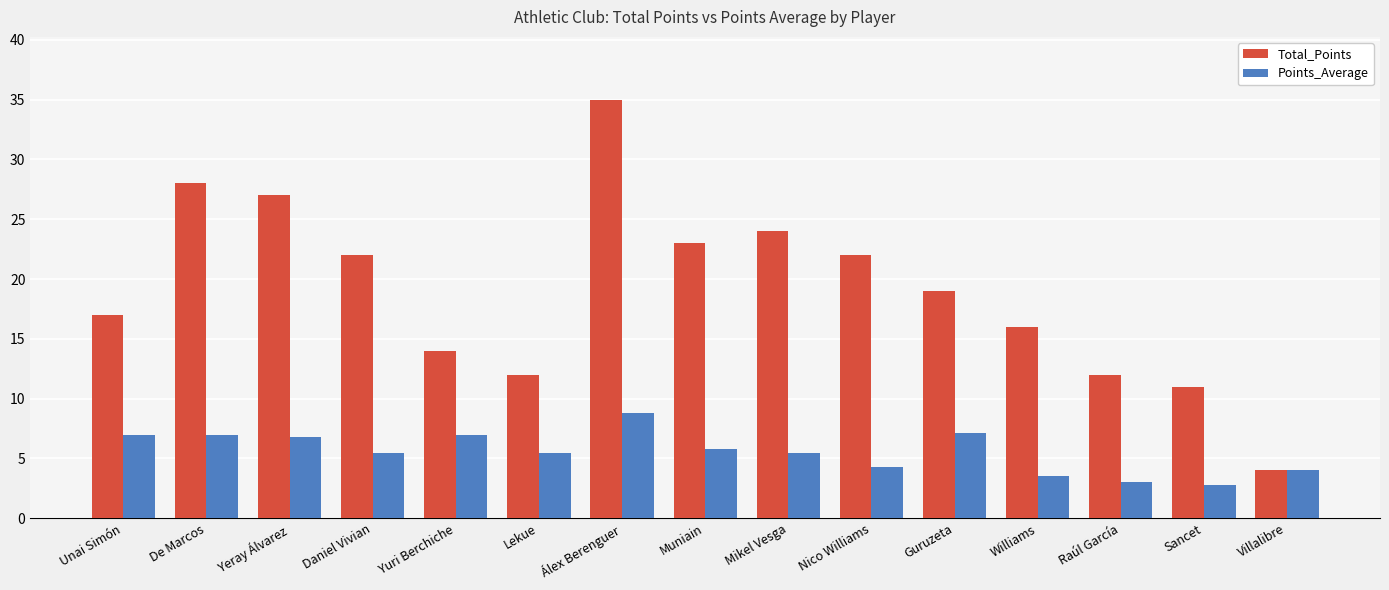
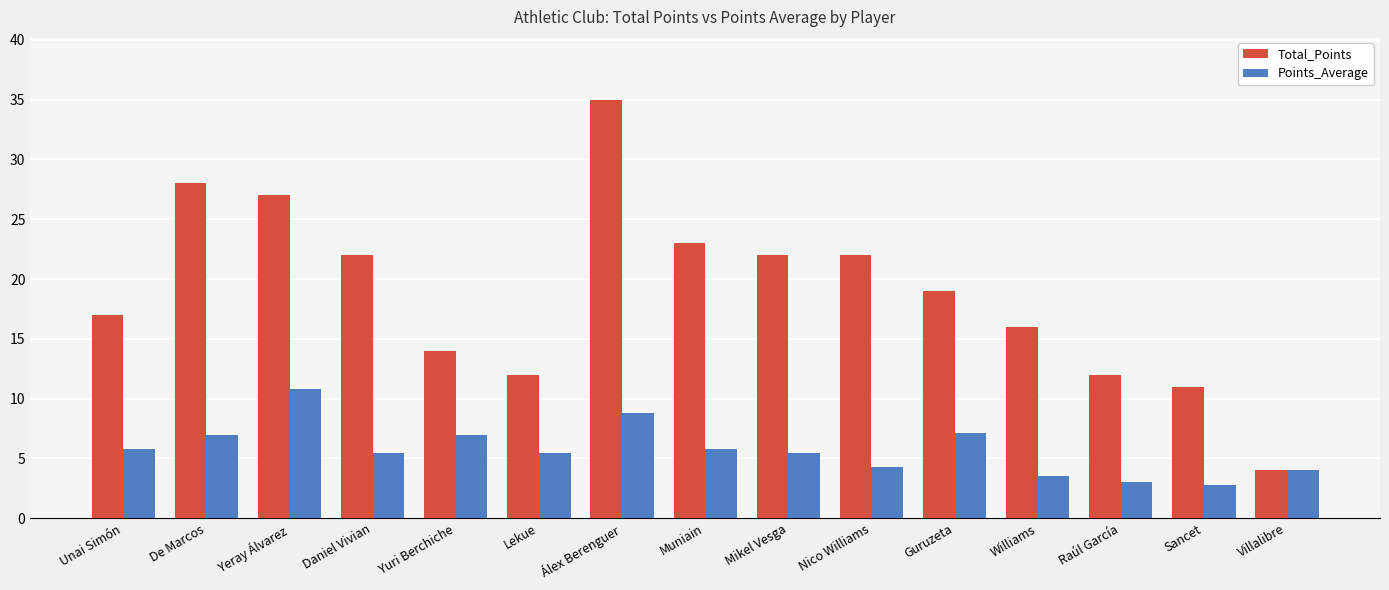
  {
    "Total_Points": {
      "Unai Simón": 17,
      "De Marcos": 28,
      "Yeray Álvarez": 27,
      "Daniel Vivian": 22,
      "Yuri Berchiche": 14,
      "Lekue": 12,
      "Álex Berenguer": 35,
      "Muniain": 23,
-     "Mikel Vesga": 24,
+     "Mikel Vesga": 22,
      "Nico Williams": 22,
      "Guruzeta": 19,
      "Williams": 16,
      "Raúl García": 12,
      "Sancet": 11,
      "Villalibre": 4
    },
    "Points_Average": {
-     "Unai Simón": 7.0,
+     "Unai Simón": 5.8,
      "De Marcos": 7.0,
-     "Yeray Álvarez": 6.8,
+     "Yeray Álvarez": 10.8,
      "Daniel Vivian": 5.5,
      "Yuri Berchiche": 7.0,
      "Lekue": 5.5,
      "Álex Berenguer": 8.8,
      "Muniain": 5.8,
      "Mikel Vesga": 5.5,
      "Nico Williams": 4.3,
      "Guruzeta": 7.1,
      "Williams": 3.5,
      "Raúl García": 3.0,
      "Sancet": 2.8,
      "Villalibre": 4.0
    }
  }
